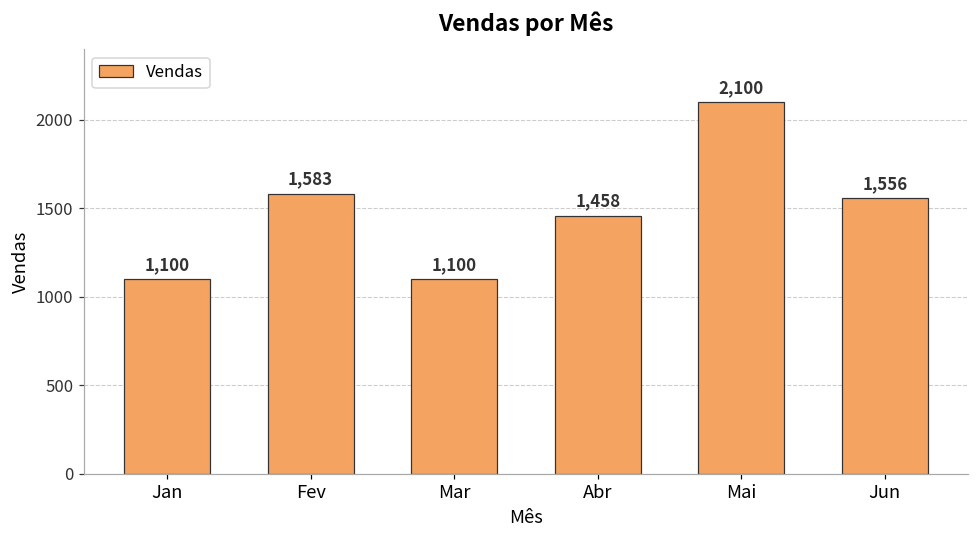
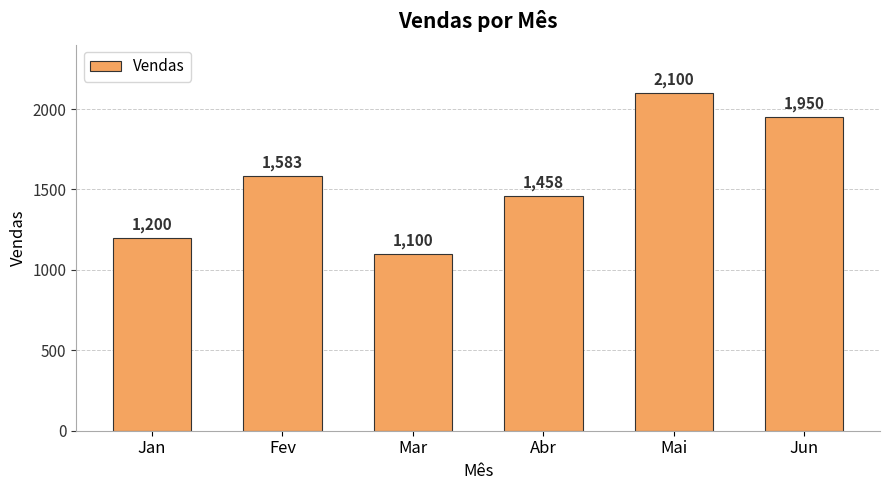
  {
-   "Jan": "1,100",
+   "Jan": "1,200",
    "Fev": "1,583",
    "Mar": "1,100",
    "Abr": "1,458",
    "Mai": "2,100",
-   "Jun": "1,556"
+   "Jun": "1,950"
  }
